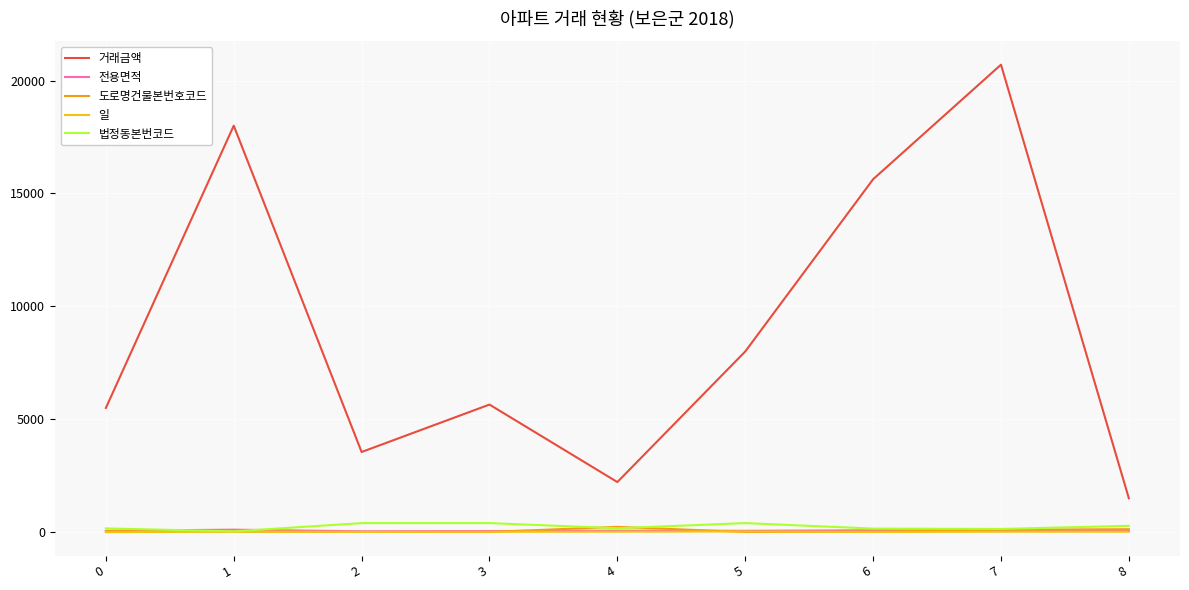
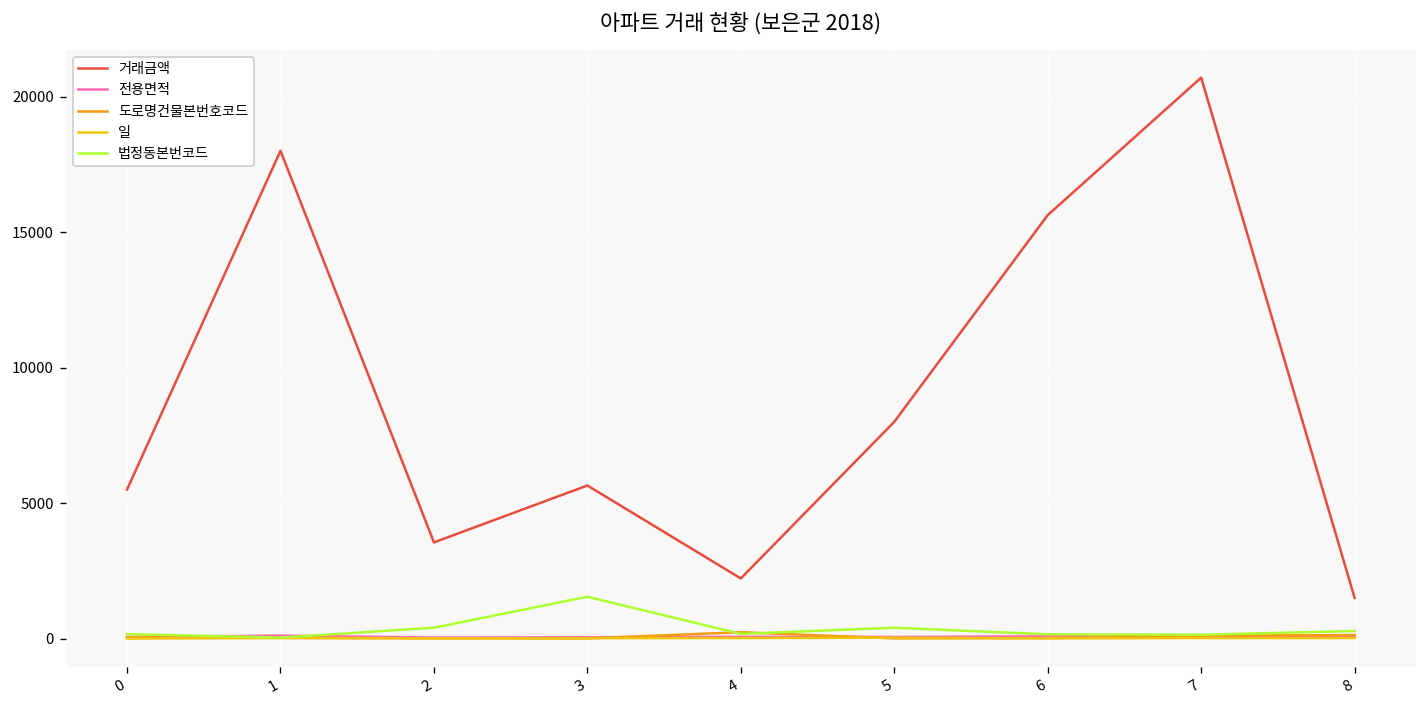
  {
    "거래금액": {
      "0": 5500,
      "1": 18000,
      "2": 3600,
      "3": 5700,
      "4": 2200,
      "5": 8000,
      "6": 15600,
      "7": 20700,
      "8": 1500
    },
    "법정동본번코드": {
      "2": 400,
-     "3": 400,
+     "3": 1500,
      "5": 400,
      "8": 300
    }
  }
